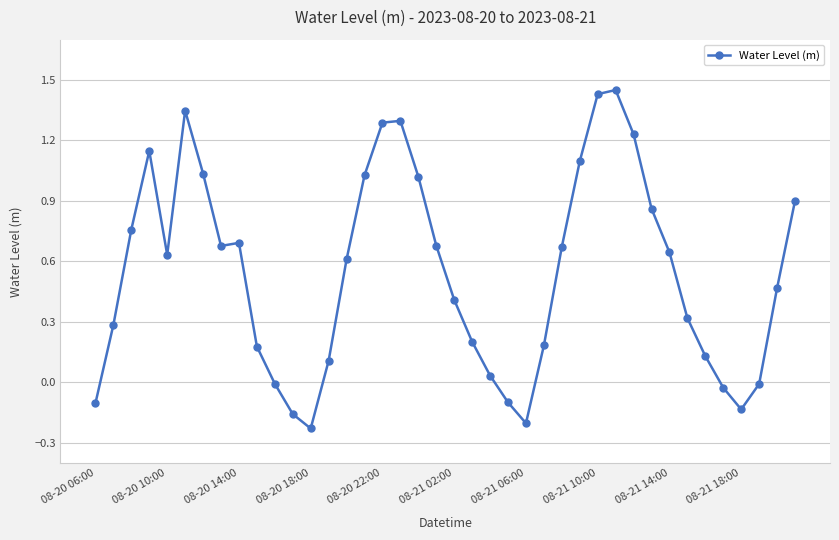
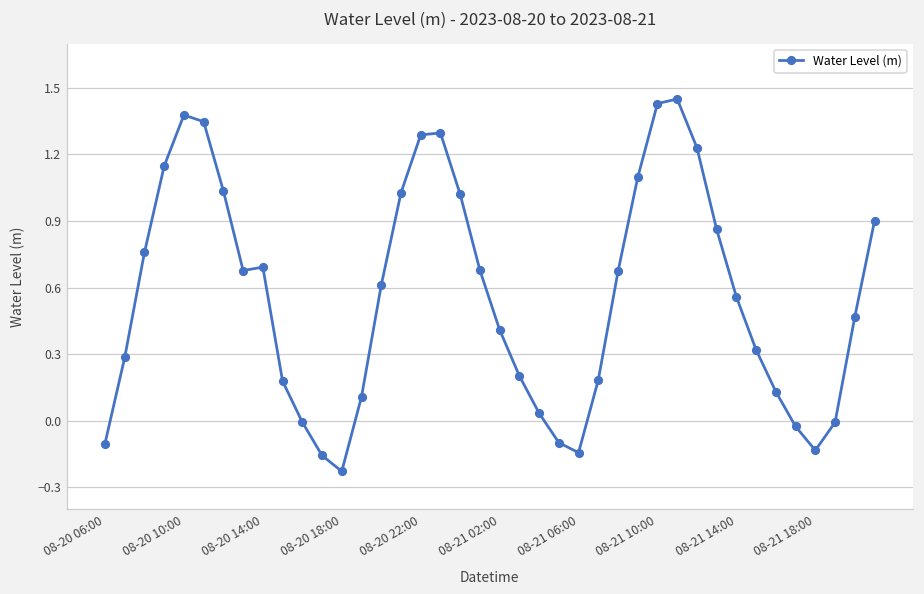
  {
    "08-20 06:00": -0.10,
-   "08-20 10:00": 0.63,
+   "08-20 10:00": 1.38,
    "08-20 14:00": 0.69,
    "08-20 18:00": -0.23,
    "08-20 22:00": 1.29,
    "08-21 02:00": 0.41,
-   "08-21 06:00": -0.20,
+   "08-21 06:00": -0.14,
    "08-21 10:00": 1.43,
-   "08-21 14:00": 0.64,
+   "08-21 14:00": 0.56,
    "08-21 18:00": -0.13
  }
